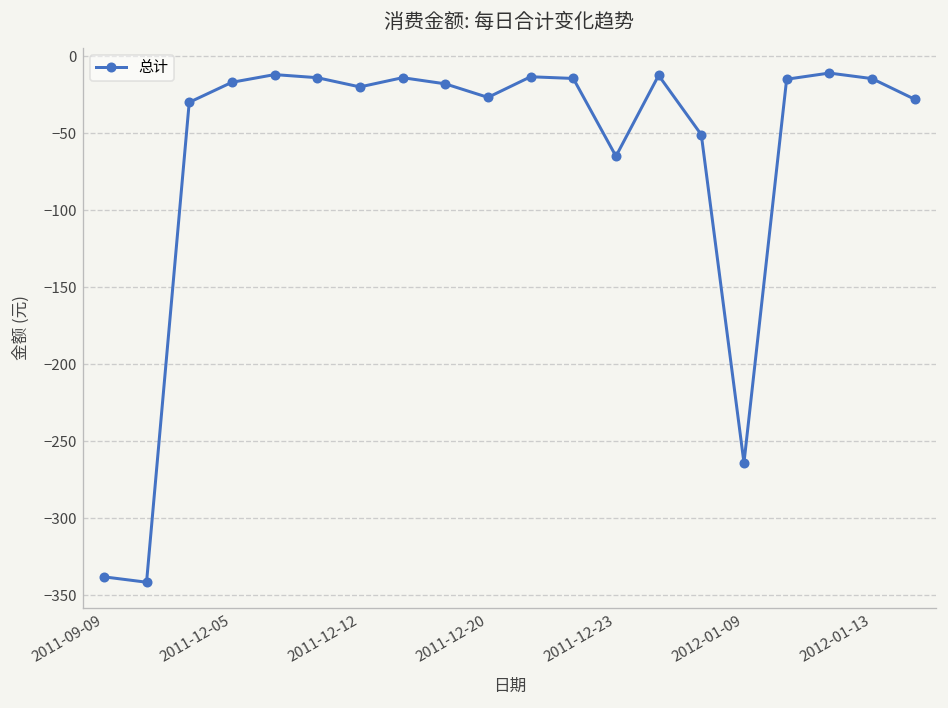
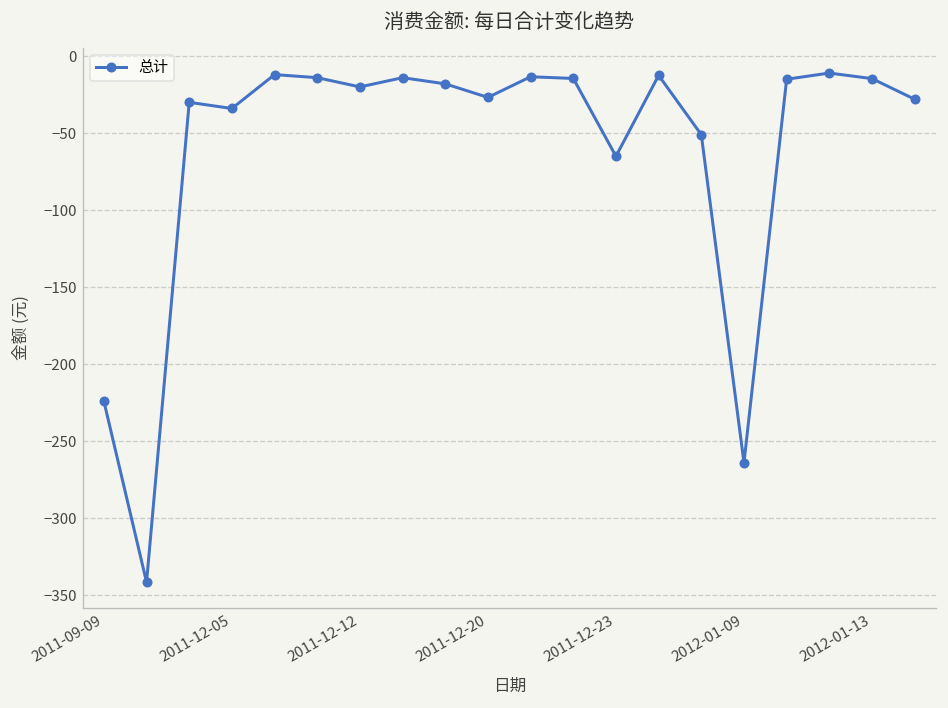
  {
-   "2011-09-09": -338,
-   "2011-12-05": -17,
+   "2011-09-09": -224,
+   "2011-12-05": -34,
    "2011-12-12": -20,
    "2011-12-20": -27,
    "2011-12-23": -65,
    "2012-01-09": -264,
    "2012-01-13": -15
  }
